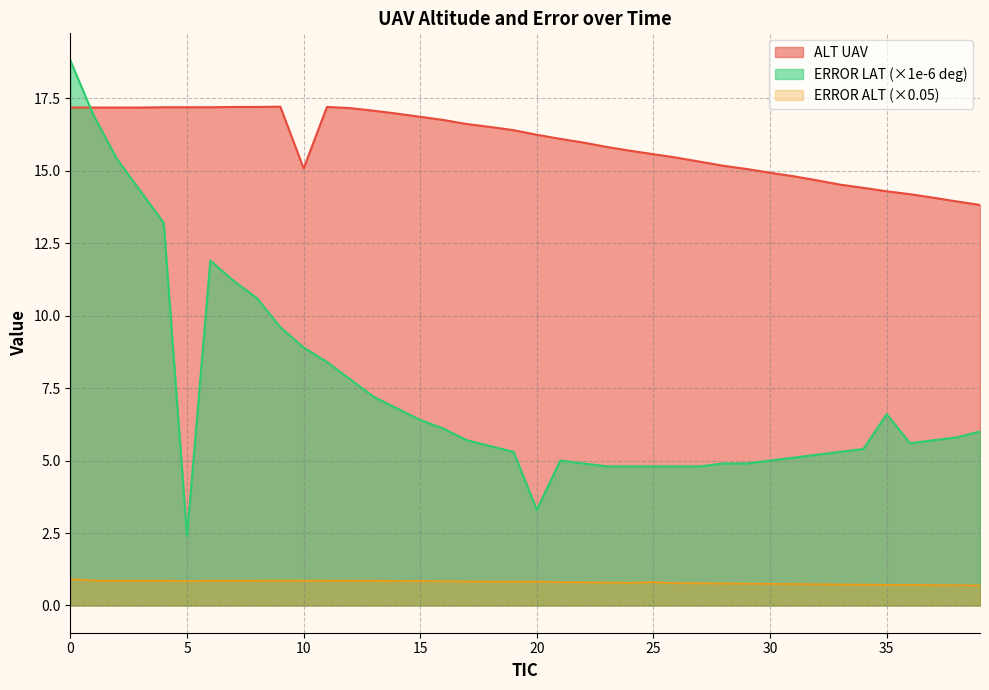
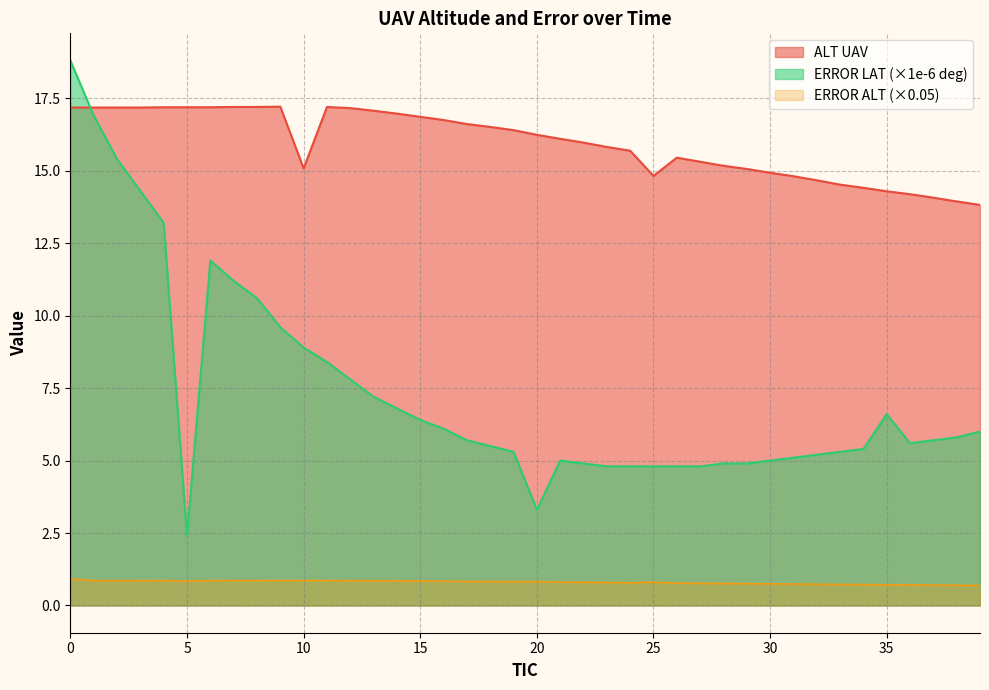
  {
    "ALT UAV": {
      "0": 17.2,
      "5": 17.2,
      "10": 15.1,
      "15": 16.9,
      "20": 16.2,
-     "25": 15.6,
+     "25": 14.8,
      "30": 14.9,
      "35": 14.3
    },
    "ERROR LAT (×1e-6 deg)": {
      "0": 18.8,
      "5": 2.4,
      "10": 8.9,
      "15": 6.4,
      "20": 3.3,
      "25": 4.8,
      "30": 5.0,
      "35": 6.6
    },
    "ERROR ALT (×0.05)": {
      "0": 0.9,
      "5": 0.8,
      "10": 0.9,
      "15": 0.8,
      "20": 0.8,
      "25": 0.8,
      "30": 0.7,
      "35": 0.7
    }
  }
